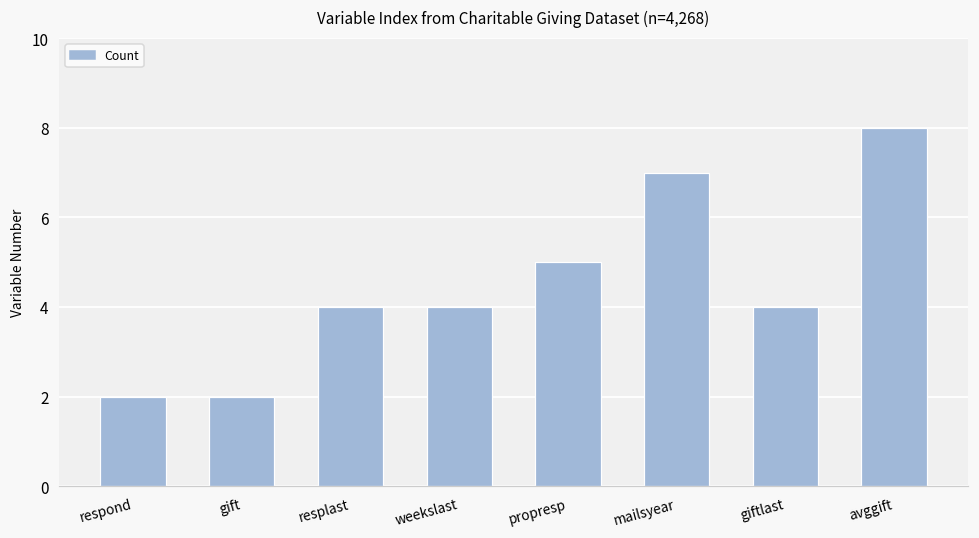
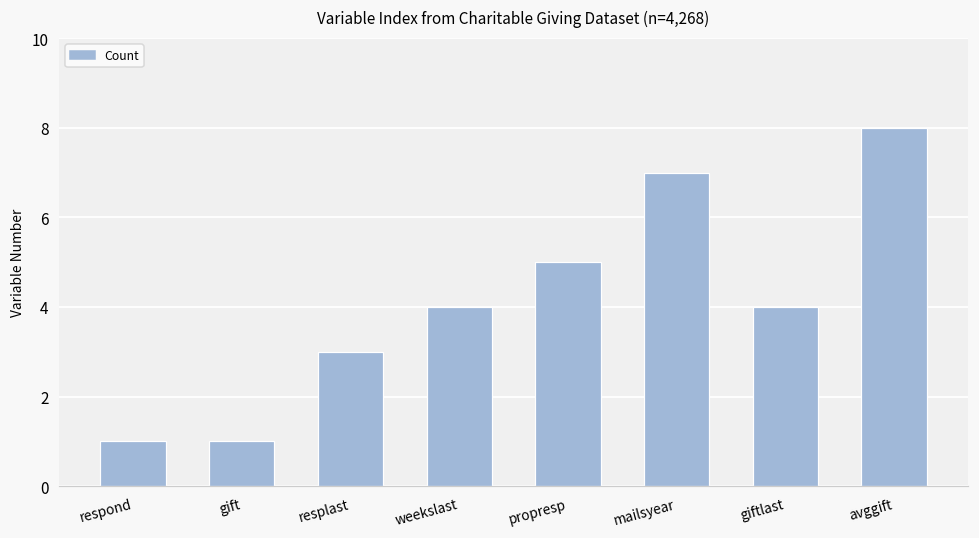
  {
-   "respond": 2,
-   "gift": 2,
-   "resplast": 4,
+   "respond": 1,
+   "gift": 1,
+   "resplast": 3,
    "weekslast": 4,
    "propresp": 5,
    "mailsyear": 7,
    "giftlast": 4,
    "avggift": 8
  }
